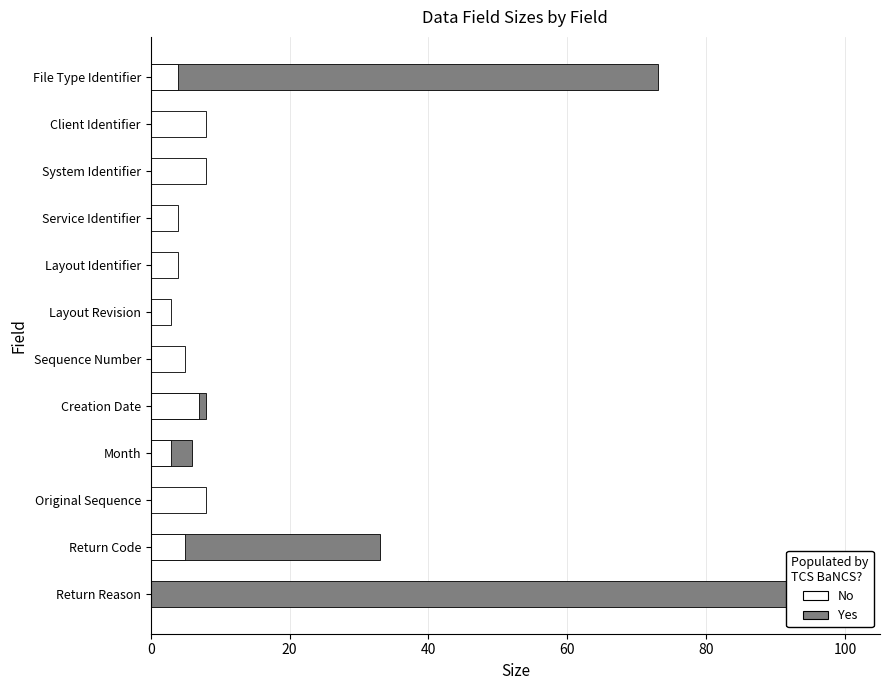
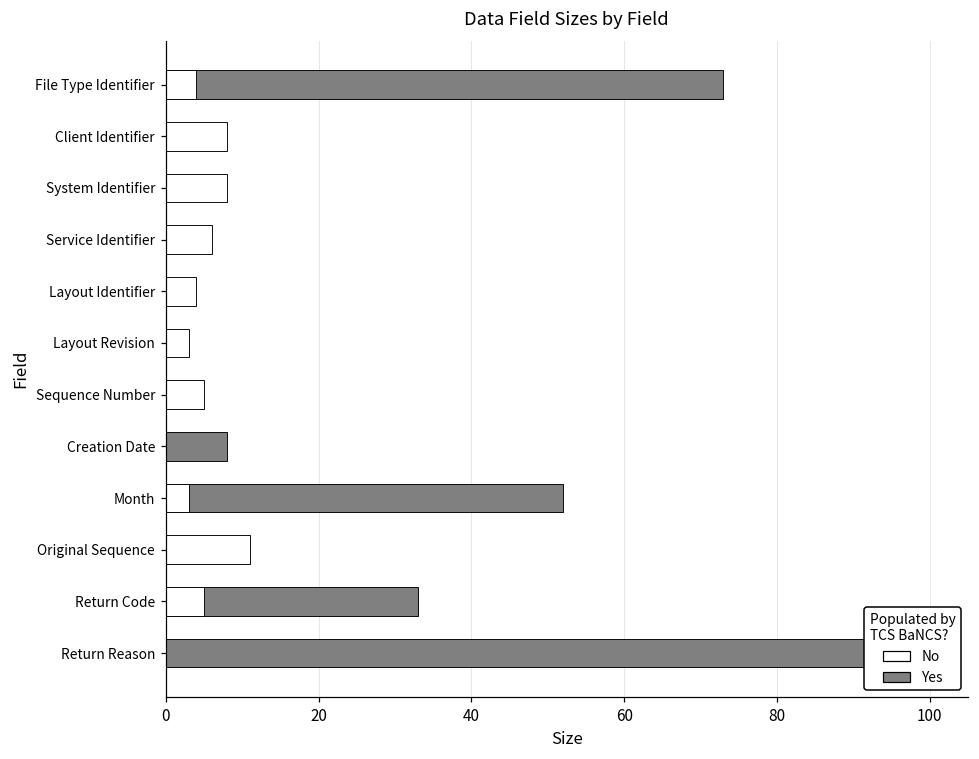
  {
    "Yes": {
      "File Type Identifier": 73,
      "Client Identifier": 0,
      "System Identifier": 0,
      "Service Identifier": 0,
      "Layout Identifier": 0,
      "Layout Revision": 0,
      "Sequence Number": 0,
      "Creation Date": 8,
-     "Month": 6,
+     "Month": 52,
      "Original Sequence": 0,
      "Return Code": 33
    },
    "No": {
      "Client Identifier": 8,
      "System Identifier": 8,
-     "Service Identifier": 4,
+     "Service Identifier": 6,
      "Layout Identifier": 4,
      "Layout Revision": 3,
      "Sequence Number": 5,
-     "Creation Date": 7,
-     "Original Sequence": 8,
+     "Creation Date": 0,
+     "Original Sequence": 11,
      "Return Reason": 0
    }
  }
